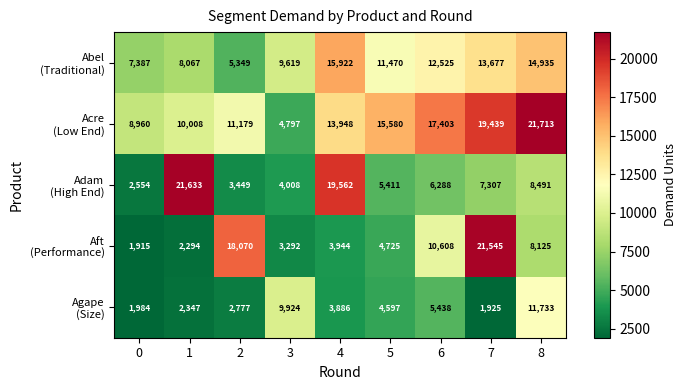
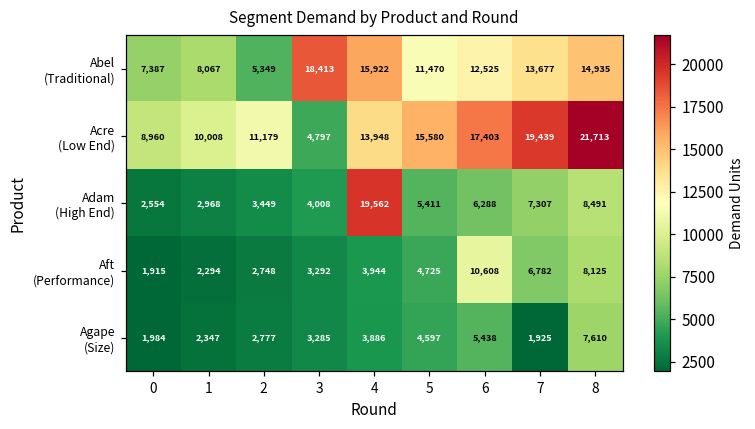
  {
    "Abel (Traditional)": {
      "0": "7,387",
      "1": "8,067",
      "2": "5,349",
-     "3": "9,619",
+     "3": "18,413",
      "4": "15,922",
      "5": "11,470",
      "6": "12,525",
      "7": "13,677",
      "8": "14,935"
    },
    "Acre (Low End)": {
      "0": "8,960",
      "1": "10,008",
      "2": "11,179",
      "3": "4,797",
      "4": "13,948",
      "5": "15,580",
      "6": "17,403",
      "7": "19,439",
      "8": "21,713"
    },
    "Adam (High End)": {
      "0": "2,554",
-     "1": "21,633",
+     "1": "2,968",
      "2": "3,449",
      "3": "4,008",
      "4": "19,562",
      "5": "5,411",
      "6": "6,288",
      "7": "7,307",
      "8": "8,491"
    },
    "Aft (Performance)": {
      "0": "1,915",
      "1": "2,294",
-     "2": "18,070",
+     "2": "2,748",
      "3": "3,292",
      "4": "3,944",
      "5": "4,725",
      "6": "10,608",
-     "7": "21,545",
+     "7": "6,782",
      "8": "8,125"
    },
    "Agape (Size)": {
      "0": "1,984",
      "1": "2,347",
      "2": "2,777",
-     "3": "9,924",
+     "3": "3,285",
      "4": "3,886",
      "5": "4,597",
      "6": "5,438",
      "7": "1,925",
-     "8": "11,733"
+     "8": "7,610"
    }
  }
